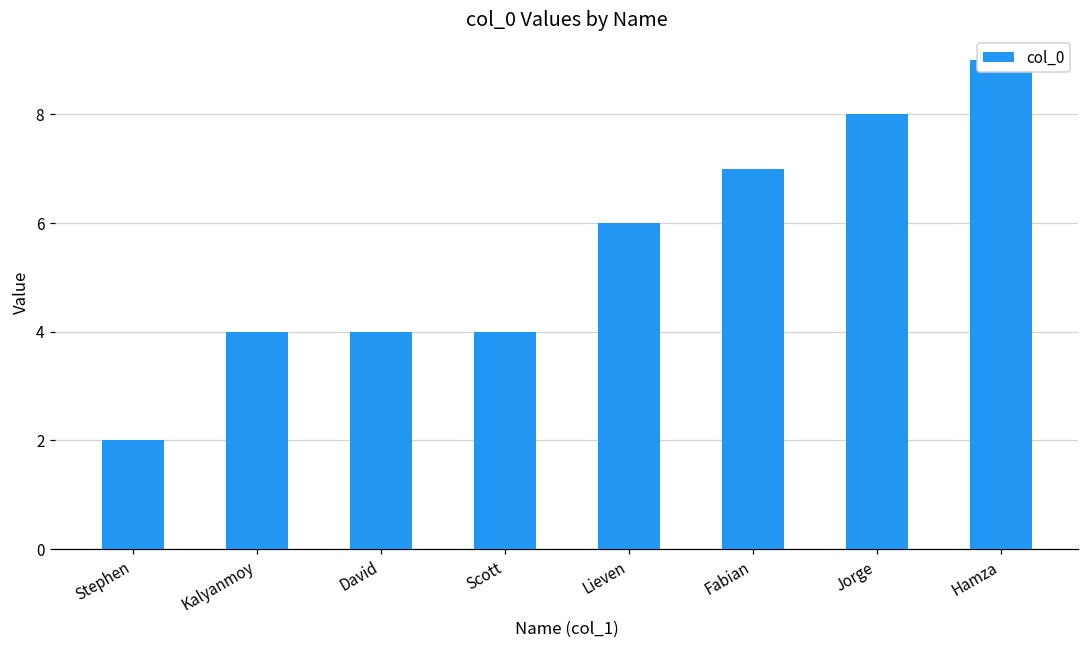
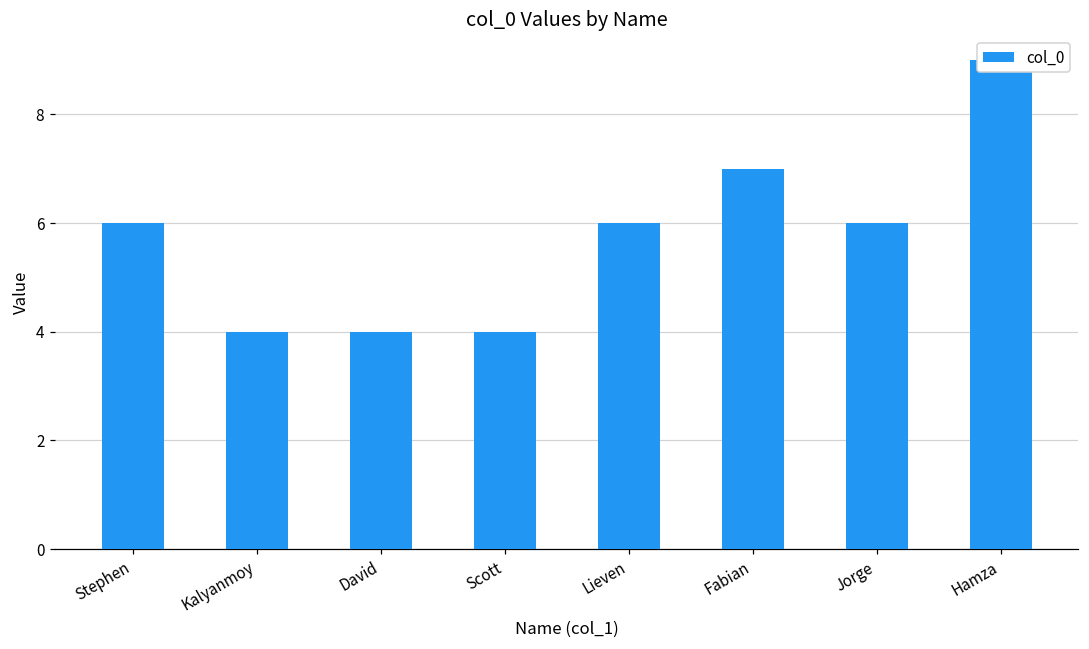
  {
-   "Stephen": 2,
+   "Stephen": 6,
    "Kalyanmoy": 4,
    "David": 4,
    "Scott": 4,
    "Lieven": 6,
    "Fabian": 7,
-   "Jorge": 8
+   "Jorge": 6
  }
